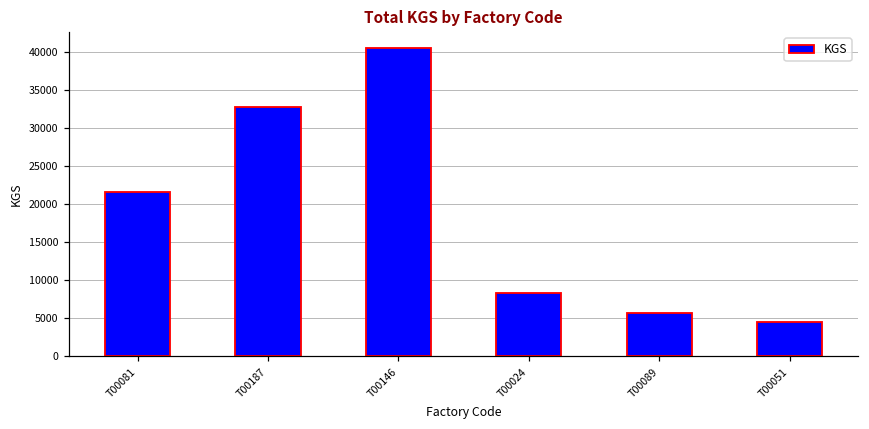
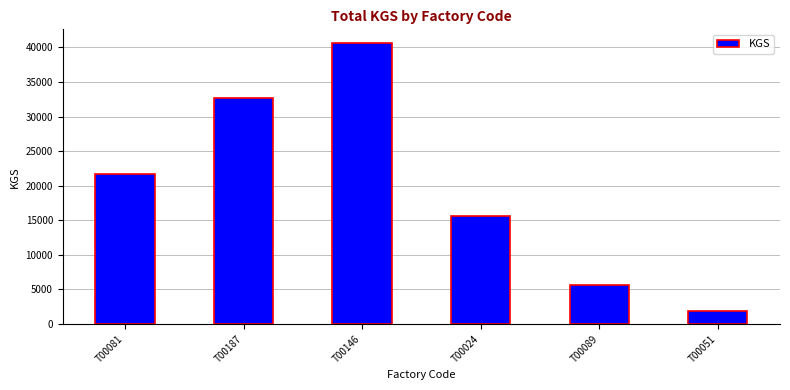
  {
    "T00081": 22000,
    "T00187": 33000,
    "T00146": 41000,
-   "T00024": 8000,
+   "T00024": 16000,
    "T00089": 6000,
-   "T00051": 5000
+   "T00051": 2000
  }
